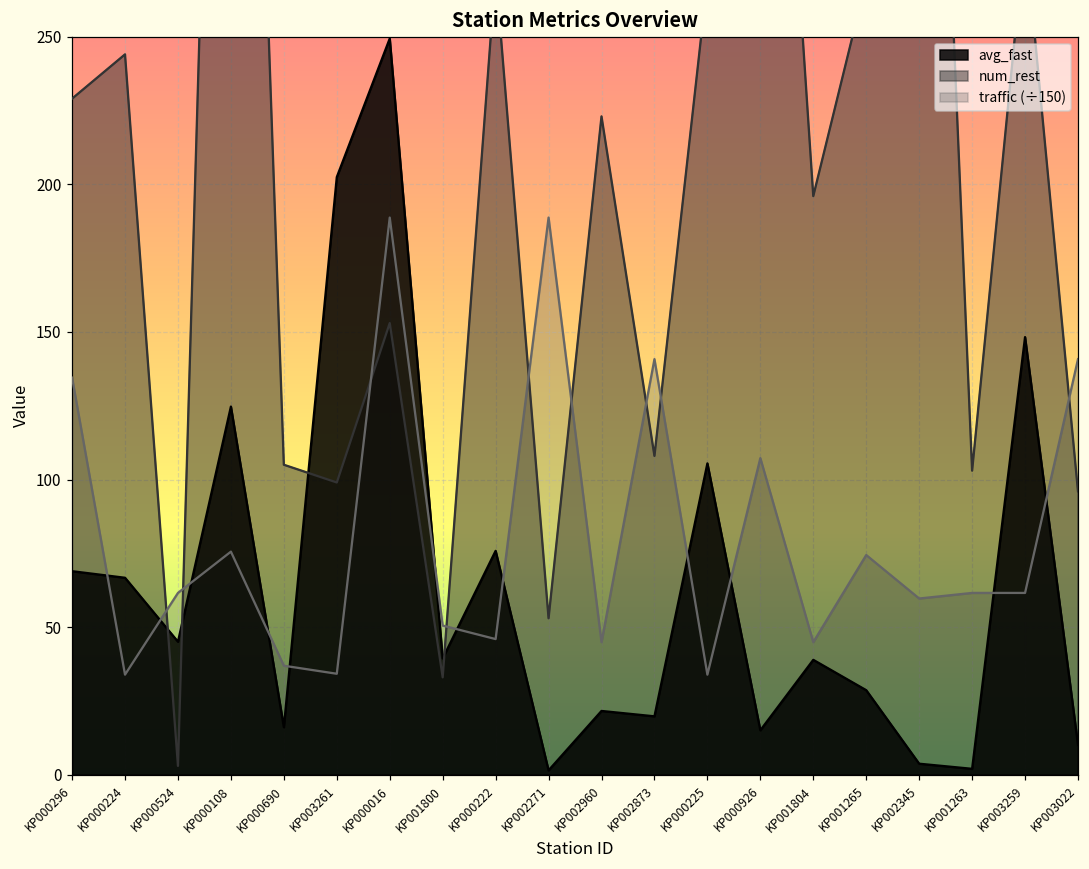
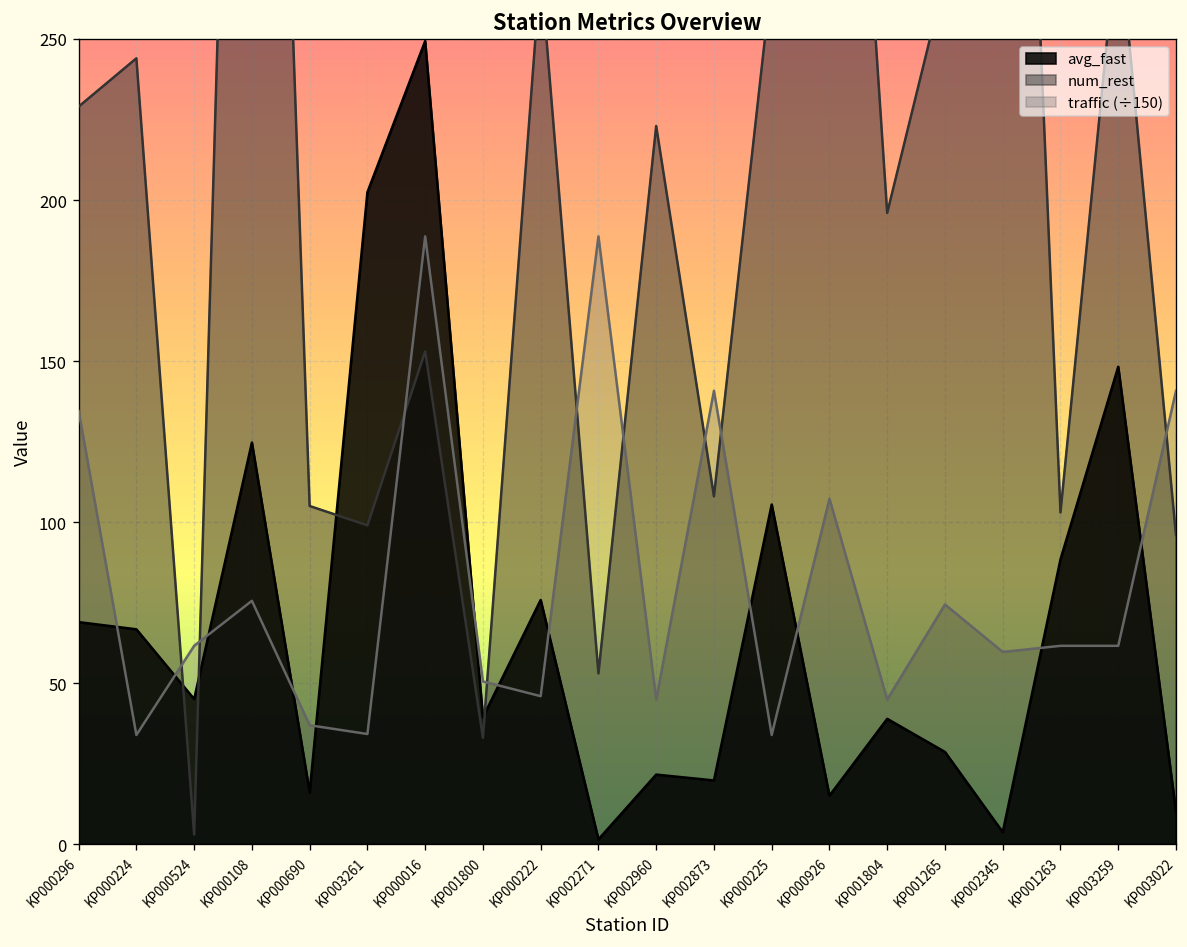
  {
    "avg_fast": {
      "KP000296": 69,
      "KP000224": 67,
      "KP000524": 45,
      "KP000108": 125,
      "KP000690": 16,
      "KP003261": 202,
      "KP000016": 249,
      "KP001800": 39,
      "KP000222": 76,
      "KP002271": 1,
      "KP002960": 22,
      "KP002873": 20,
      "KP000225": 105,
      "KP000926": 15,
      "KP001804": 39,
      "KP001265": 29,
      "KP002345": 4,
-     "KP001263": 2,
+     "KP001263": 88,
      "KP003259": 148,
      "KP003022": 10
    },
    "num_rest": {
      "KP000296": 229,
      "KP000224": 244,
      "KP000524": 3,
      "KP000690": 105,
      "KP003261": 99,
      "KP000016": 153,
      "KP001800": 33,
      "KP002271": 53,
      "KP002960": 223,
      "KP002873": 108,
      "KP001804": 196,
      "KP001263": 103,
      "KP003022": 96
    },
    "traffic (÷150)": {
      "KP000296": 135,
      "KP000224": 34,
      "KP000524": 62,
      "KP000108": 76,
      "KP000690": 37,
      "KP003261": 34,
      "KP000016": 189,
      "KP001800": 51,
      "KP000222": 46,
      "KP002271": 189,
      "KP002960": 45,
      "KP002873": 141,
      "KP000225": 34,
      "KP000926": 107,
      "KP001804": 45,
      "KP001265": 74,
      "KP002345": 60,
      "KP001263": 62,
      "KP003259": 62,
      "KP003022": 141
    }
  }
